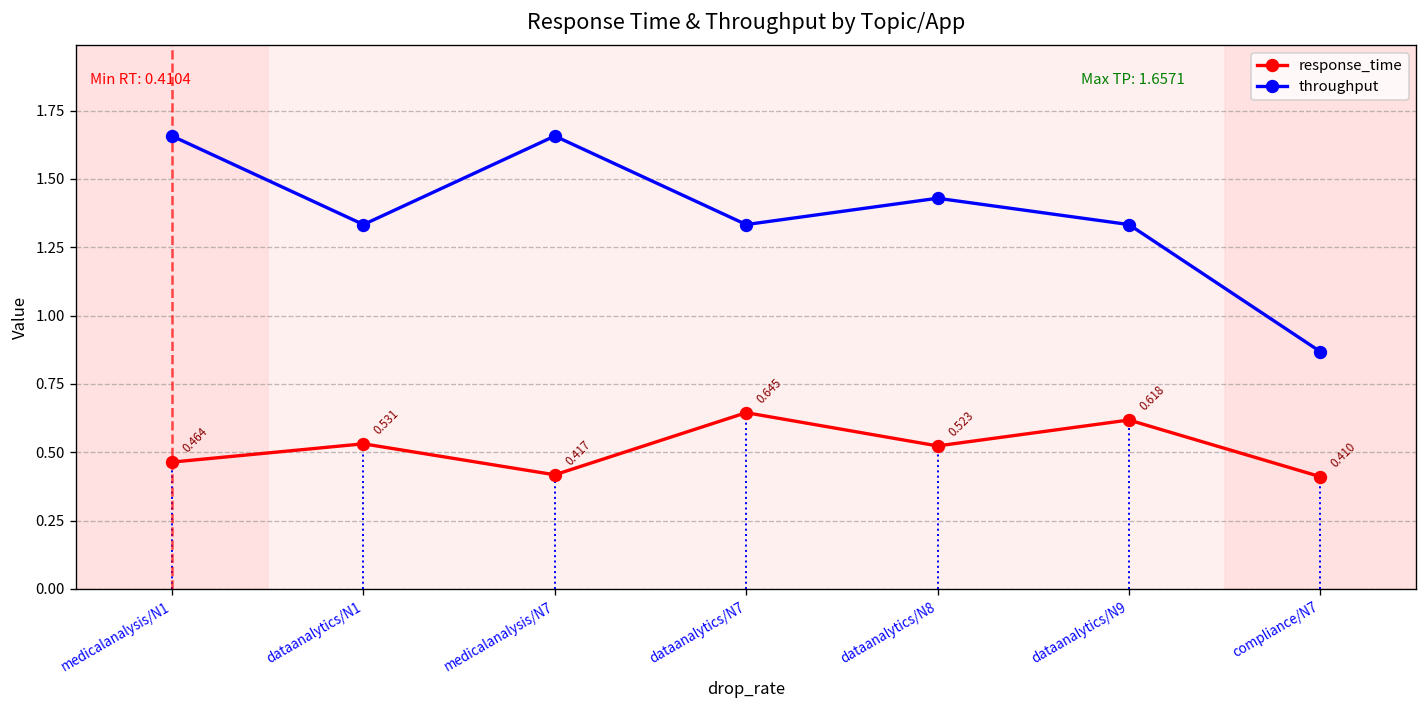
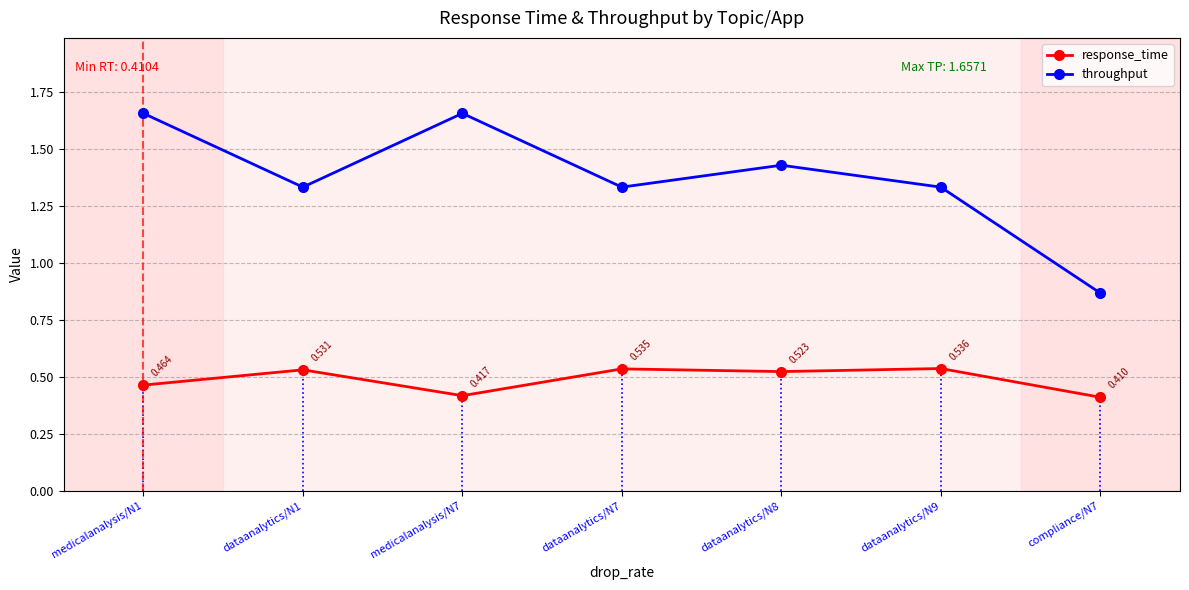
  {
    "response_time": {
      "medicalanalysis/N1": 0.464,
      "dataanalytics/N1": 0.531,
      "medicalanalysis/N7": 0.417,
-     "dataanalytics/N7": 0.645,
+     "dataanalytics/N7": 0.535,
      "dataanalytics/N8": 0.523,
-     "dataanalytics/N9": 0.618,
+     "dataanalytics/N9": 0.536,
      "compliance/N7": 0.410
    },
    "throughput": {
      "medicalanalysis/N1": 1.66,
      "dataanalytics/N1": 1.33,
      "medicalanalysis/N7": 1.66,
      "dataanalytics/N7": 1.33,
      "dataanalytics/N8": 1.43,
      "dataanalytics/N9": 1.33,
      "compliance/N7": 0.87
    }
  }
